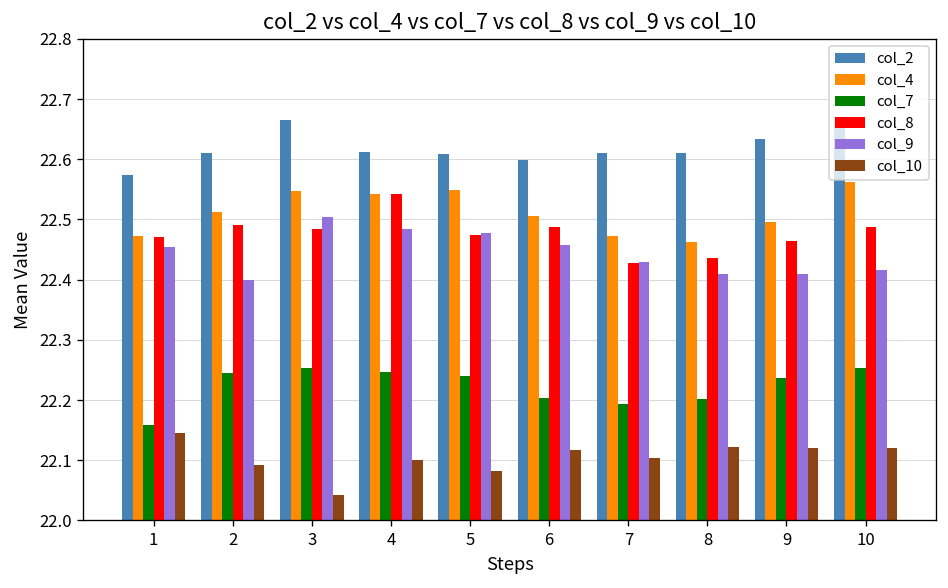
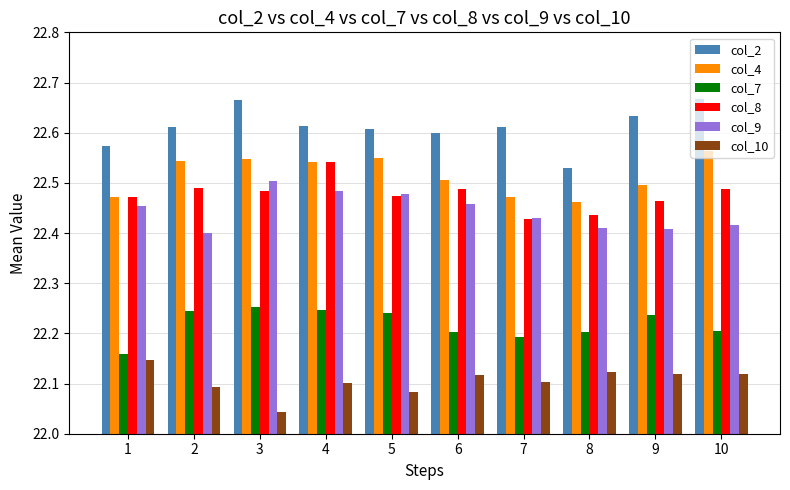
  {
    "col_2": {
      "1": 22.57,
      "2": 22.61,
      "3": 22.67,
      "4": 22.61,
      "5": 22.61,
      "6": 22.60,
      "7": 22.61,
-     "8": 22.61,
+     "8": 22.53,
      "9": 22.63
    },
    "col_4": {
      "1": 22.47,
-     "2": 22.51,
+     "2": 22.54,
      "3": 22.55,
      "4": 22.54,
      "5": 22.55,
      "6": 22.51,
      "7": 22.47,
      "8": 22.46,
      "9": 22.50
    },
    "col_7": {
      "1": 22.16,
      "2": 22.25,
      "3": 22.25,
      "4": 22.25,
      "5": 22.24,
      "6": 22.20,
      "7": 22.19,
      "8": 22.20,
      "9": 22.24,
-     "10": 22.25
+     "10": 22.20
    },
    "col_8": {
      "1": 22.47,
      "2": 22.49,
      "3": 22.48,
      "4": 22.54,
      "5": 22.47,
      "6": 22.49,
      "7": 22.43,
      "8": 22.44,
      "9": 22.46,
      "10": 22.49
    },
    "col_9": {
      "1": 22.45,
      "2": 22.40,
      "3": 22.50,
      "4": 22.48,
      "5": 22.48,
      "6": 22.46,
      "7": 22.43,
      "8": 22.41,
      "9": 22.41,
      "10": 22.42
    },
    "col_10": {
      "1": 22.15,
      "2": 22.09,
      "3": 22.04,
      "4": 22.10,
      "5": 22.08,
      "6": 22.12,
      "7": 22.10,
      "8": 22.12,
      "9": 22.12,
      "10": 22.12
    }
  }
